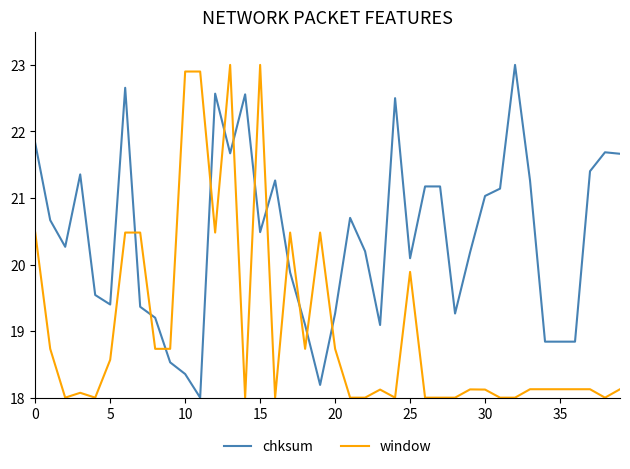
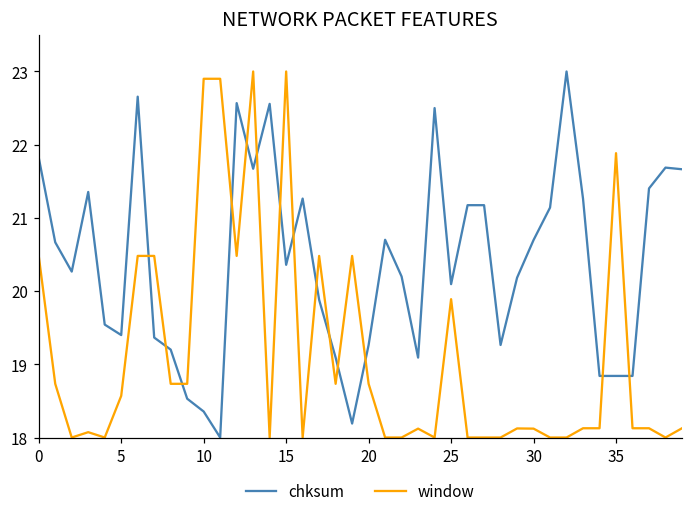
  {
    "chksum": {
      "0": 21.8,
      "5": 19.4,
      "10": 18.4,
-     "15": 20.5,
+     "15": 20.4,
      "20": 19.3,
      "25": 20.1,
-     "30": 21.0,
+     "30": 20.7,
      "35": 18.8
    },
    "window": {
      "0": 20.5,
      "5": 18.6,
      "10": 22.9,
      "15": 23.0,
      "20": 18.7,
      "25": 19.9,
      "30": 18.1,
-     "35": 18.1
+     "35": 21.9
    }
  }
